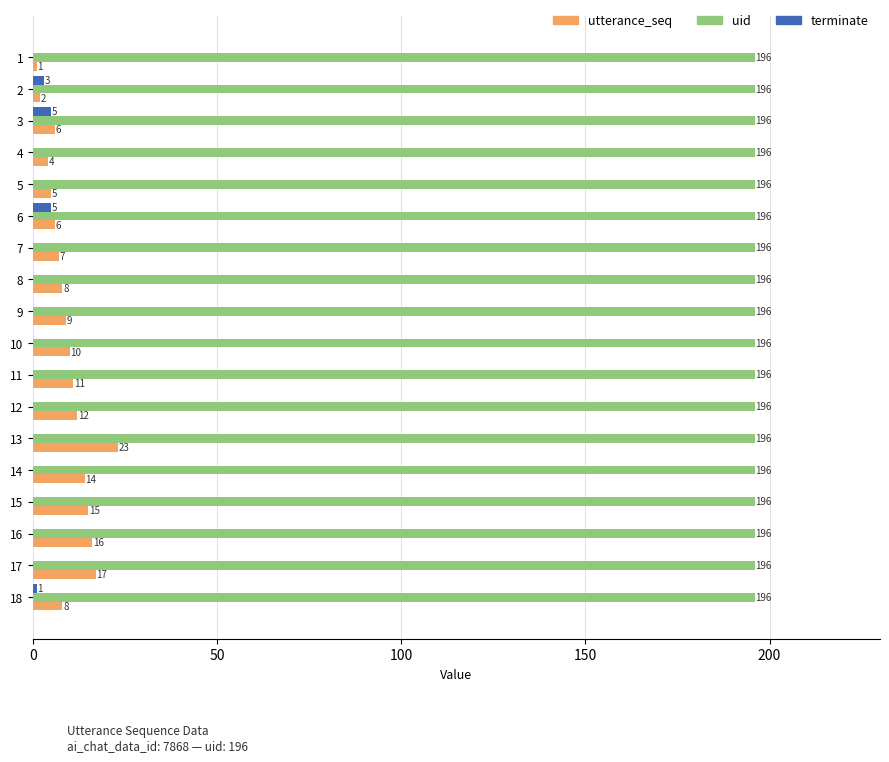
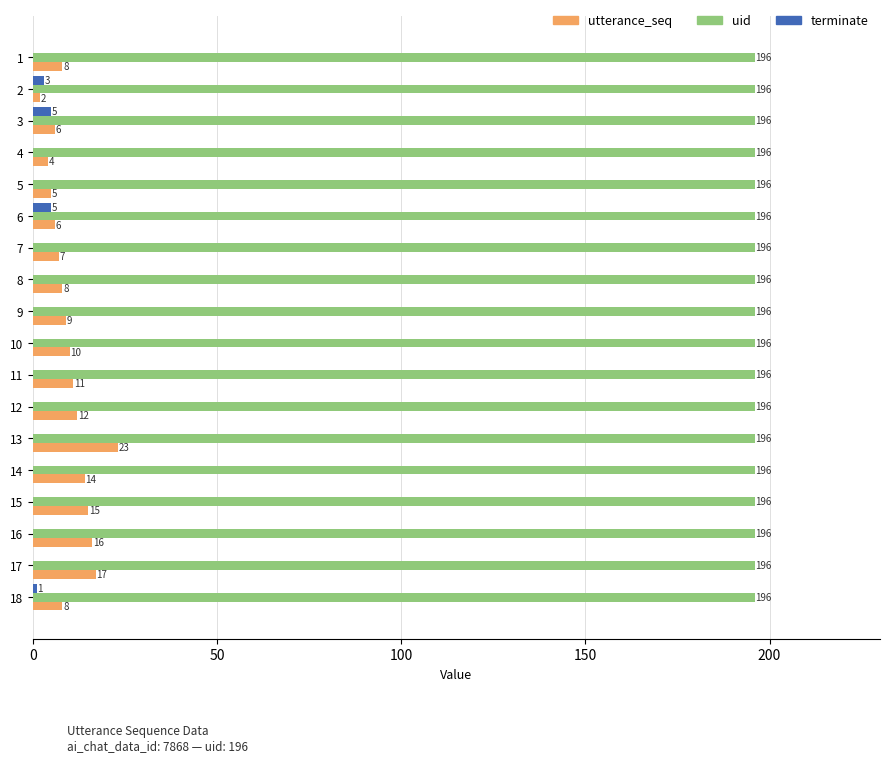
  {
    "utterance_seq": {
-     "1": 1,
+     "1": 8,
      "2": 2,
      "3": 6,
      "4": 4,
      "5": 5,
      "6": 6,
      "7": 7,
      "8": 8,
      "9": 9,
      "10": 10,
      "11": 11,
      "12": 12,
      "13": 23,
      "14": 14,
      "15": 15,
      "16": 16,
      "17": 17,
      "18": 8
    },
    "uid": {
      "1": 196,
      "2": 196,
      "3": 196,
      "4": 196,
      "5": 196,
      "6": 196,
      "7": 196,
      "8": 196,
      "9": 196,
      "10": 196,
      "11": 196,
      "12": 196,
      "13": 196,
      "14": 196,
      "15": 196,
      "16": 196,
      "17": 196,
      "18": 196
    },
    "terminate": {
      "2": 3,
      "3": 5,
      "6": 5,
      "18": 1
    }
  }
